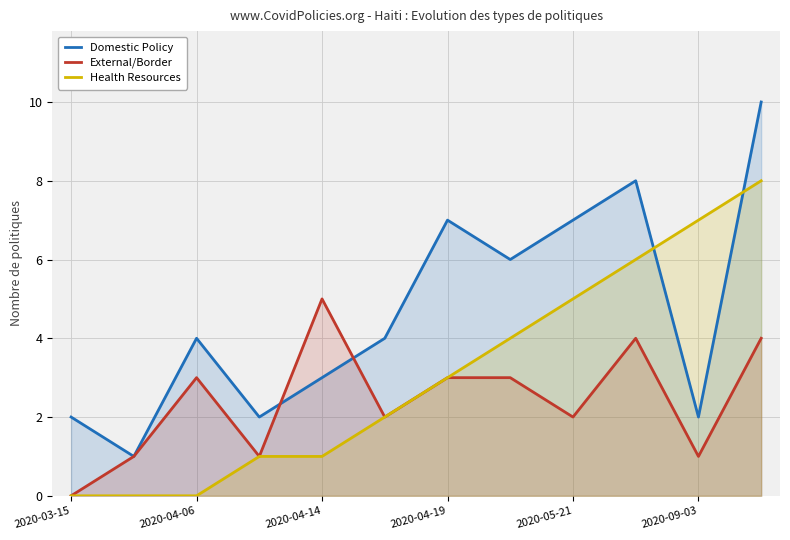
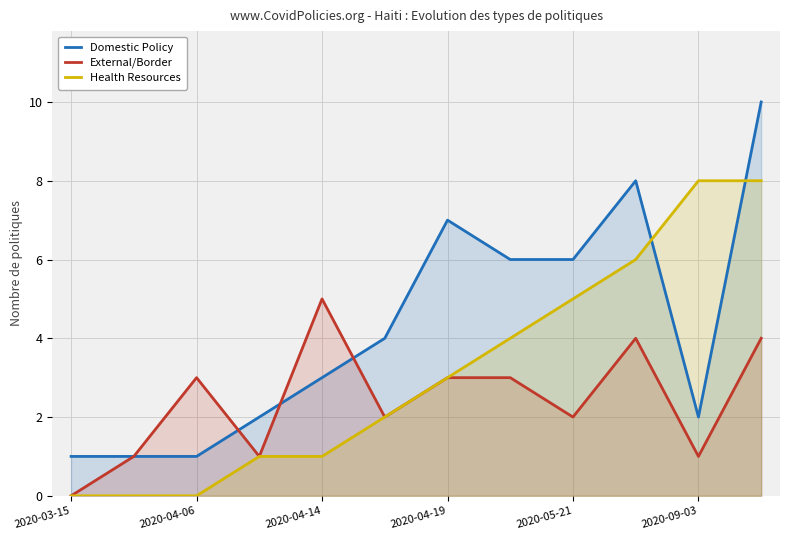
  {
    "Domestic Policy": {
-     "2020-03-15": 2,
-     "2020-04-06": 4,
+     "2020-03-15": 1,
+     "2020-04-06": 1,
      "2020-04-14": 3,
      "2020-04-19": 7,
-     "2020-05-21": 7,
+     "2020-05-21": 6,
      "2020-09-03": 2
    },
    "External/Border": {
      "2020-04-06": 3,
      "2020-04-14": 5,
      "2020-05-21": 2,
      "2020-09-03": 1
    },
    "Health Resources": {
      "2020-04-06": 0,
      "2020-04-14": 1,
      "2020-05-21": 5,
-     "2020-09-03": 7
+     "2020-09-03": 8
    }
  }
